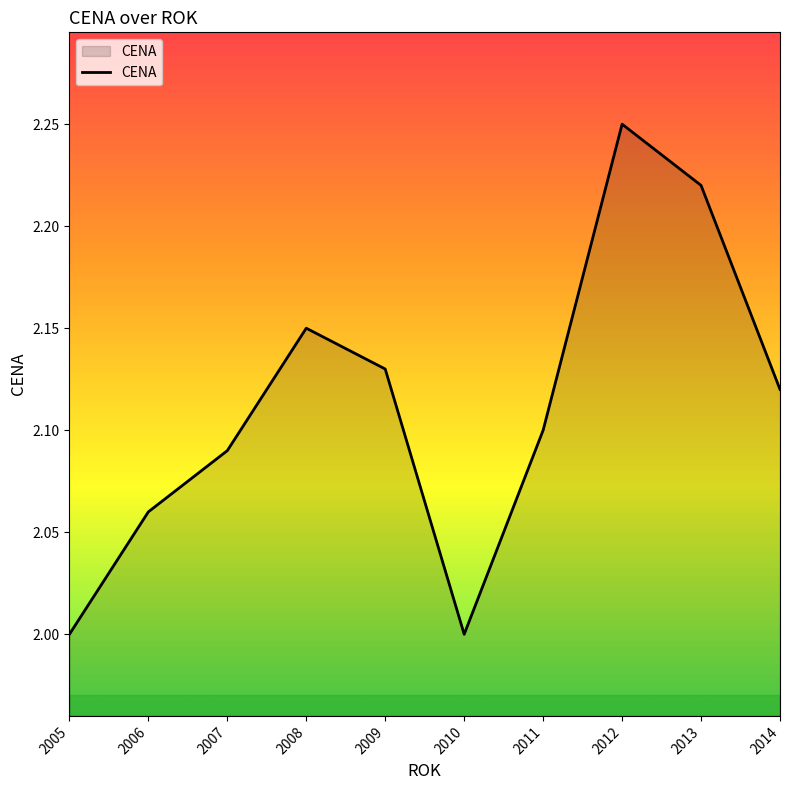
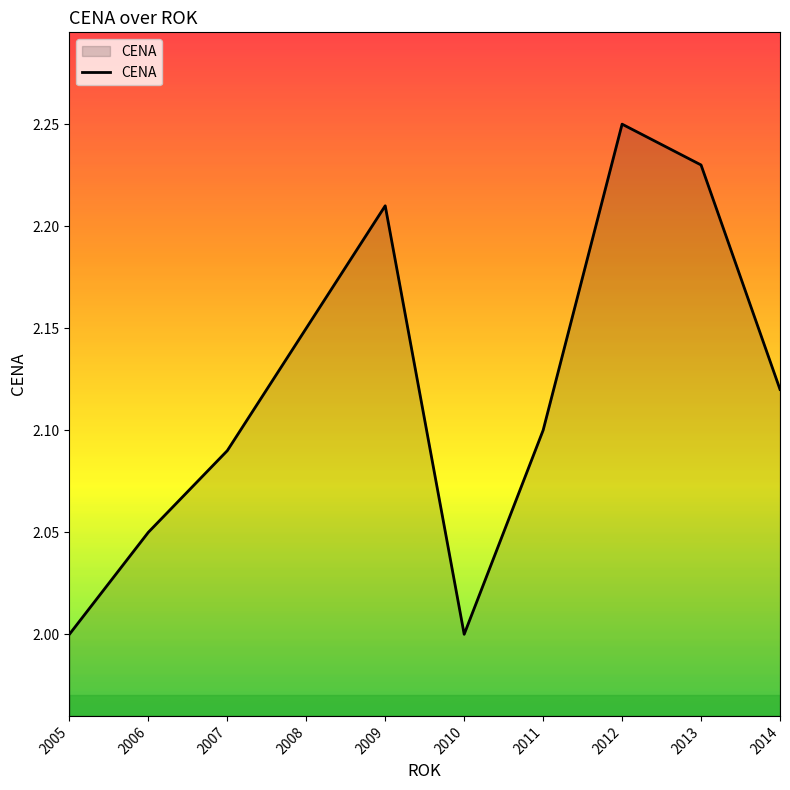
  {
    "2005": 2.00,
-   "2006": 2.06,
+   "2006": 2.05,
    "2007": 2.09,
    "2008": 2.15,
-   "2009": 2.13,
+   "2009": 2.21,
    "2010": 2.00,
    "2011": 2.10,
    "2012": 2.25,
-   "2013": 2.22,
+   "2013": 2.23,
    "2014": 2.12
  }
